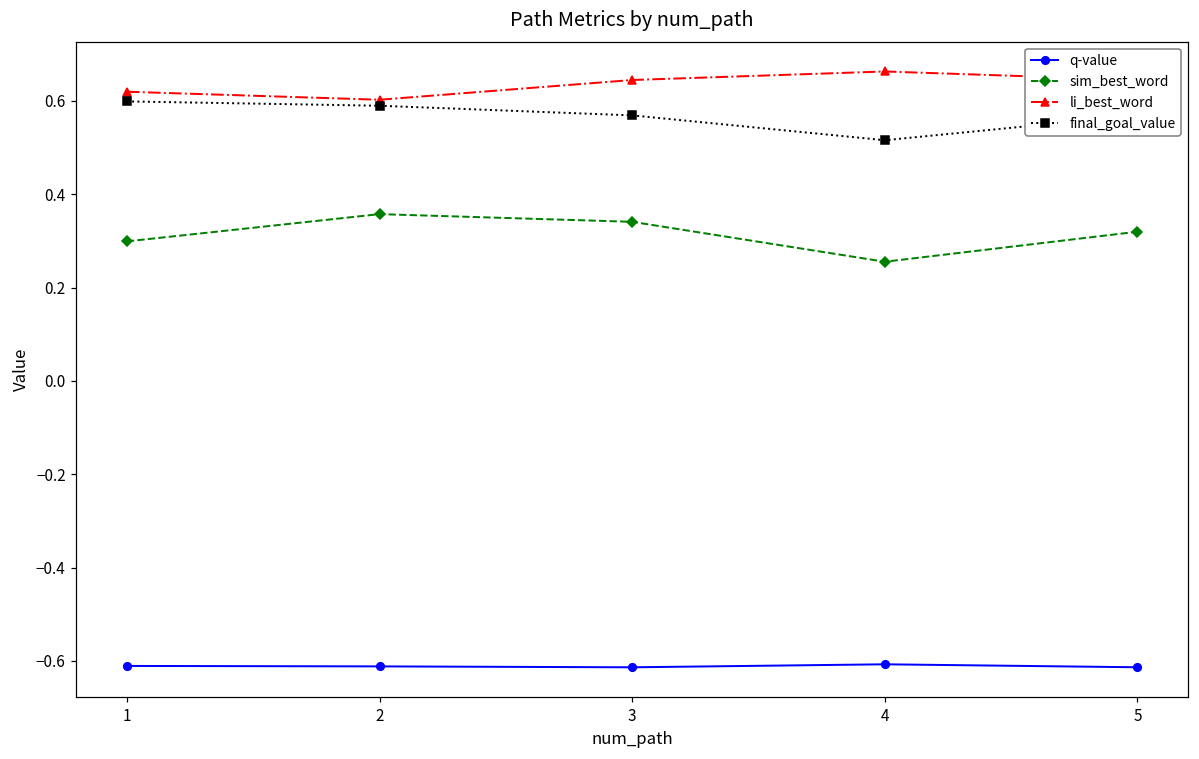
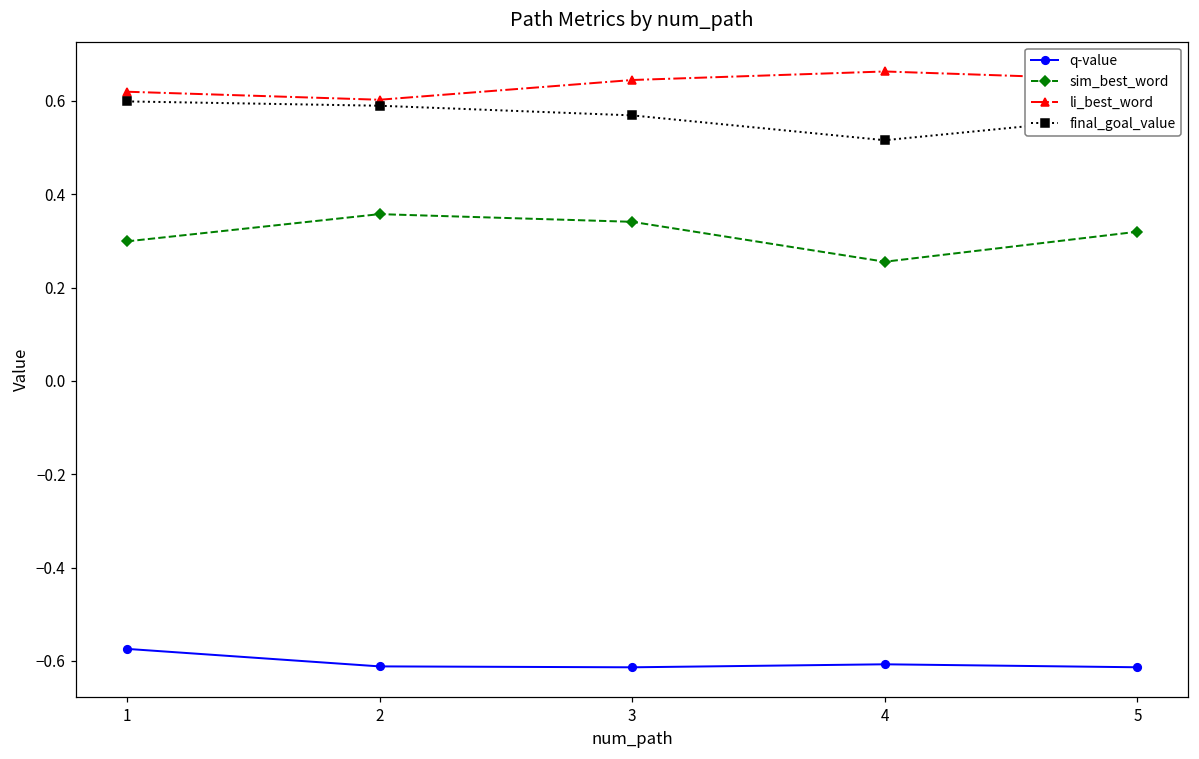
  {
    "q-value": {
-     "1": -0.61,
+     "1": -0.57,
      "2": -0.61,
      "3": -0.61,
      "4": -0.61,
      "5": -0.61
    },
    "sim_best_word": {
      "1": 0.30,
      "2": 0.36,
      "3": 0.34,
      "4": 0.26,
      "5": 0.32
    },
    "li_best_word": {
      "1": 0.62,
      "2": 0.60,
      "3": 0.64,
      "4": 0.66
    },
    "final_goal_value": {
      "1": 0.60,
      "2": 0.59,
      "3": 0.57,
      "4": 0.52
    }
  }
